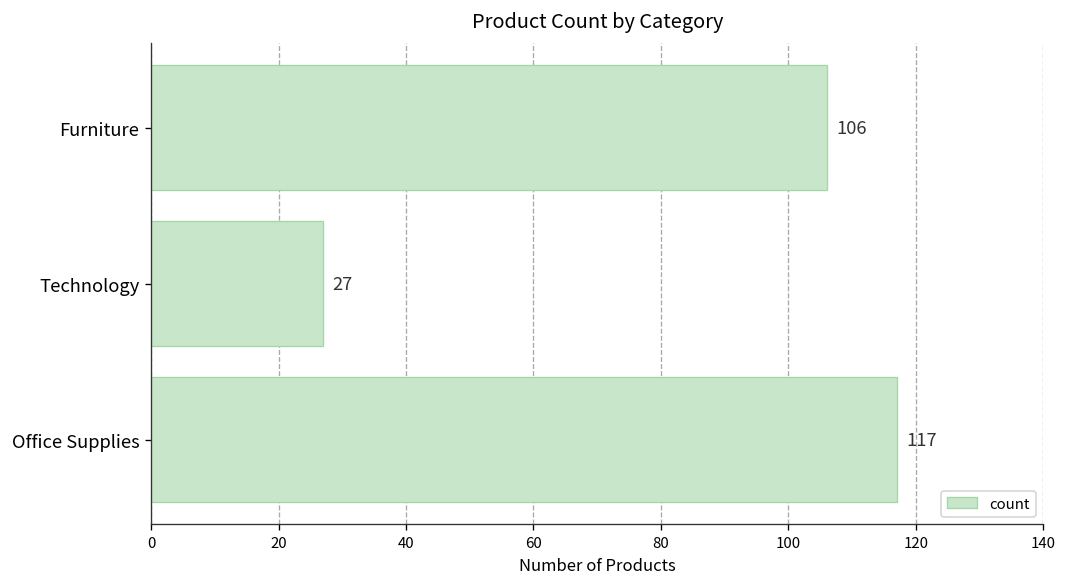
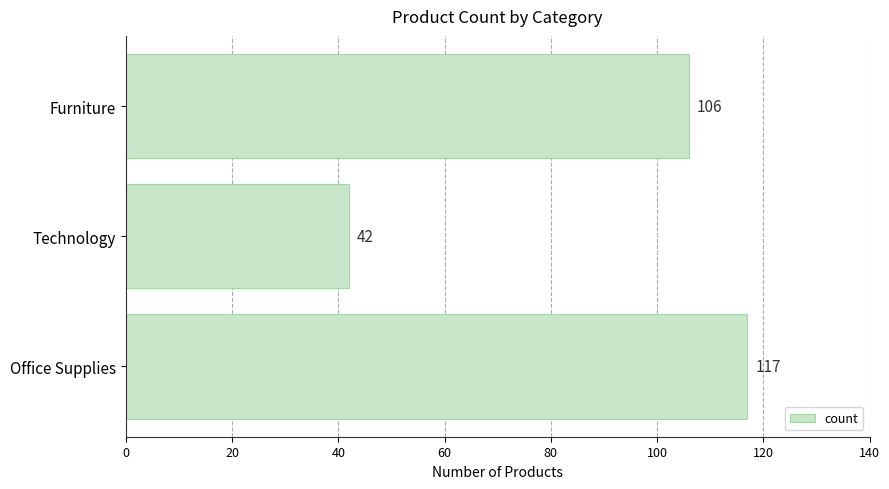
  {
    "Furniture": 106,
-   "Technology": 27,
+   "Technology": 42,
    "Office Supplies": 117
  }
